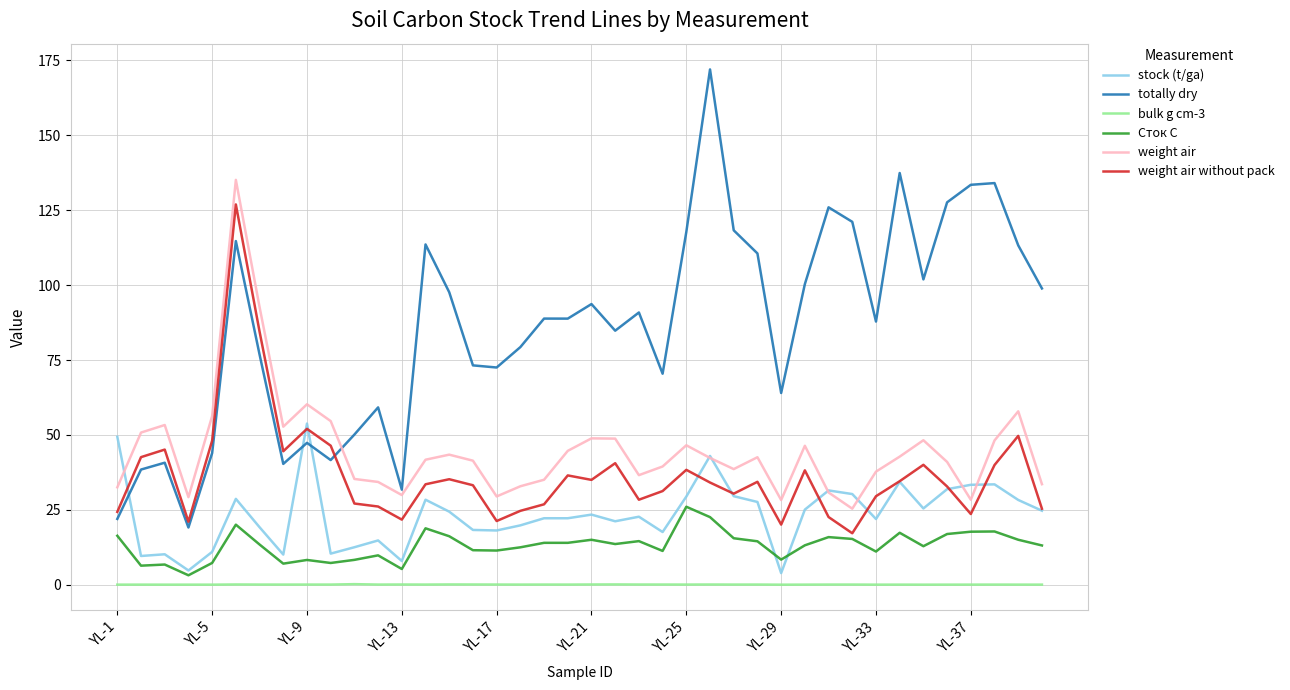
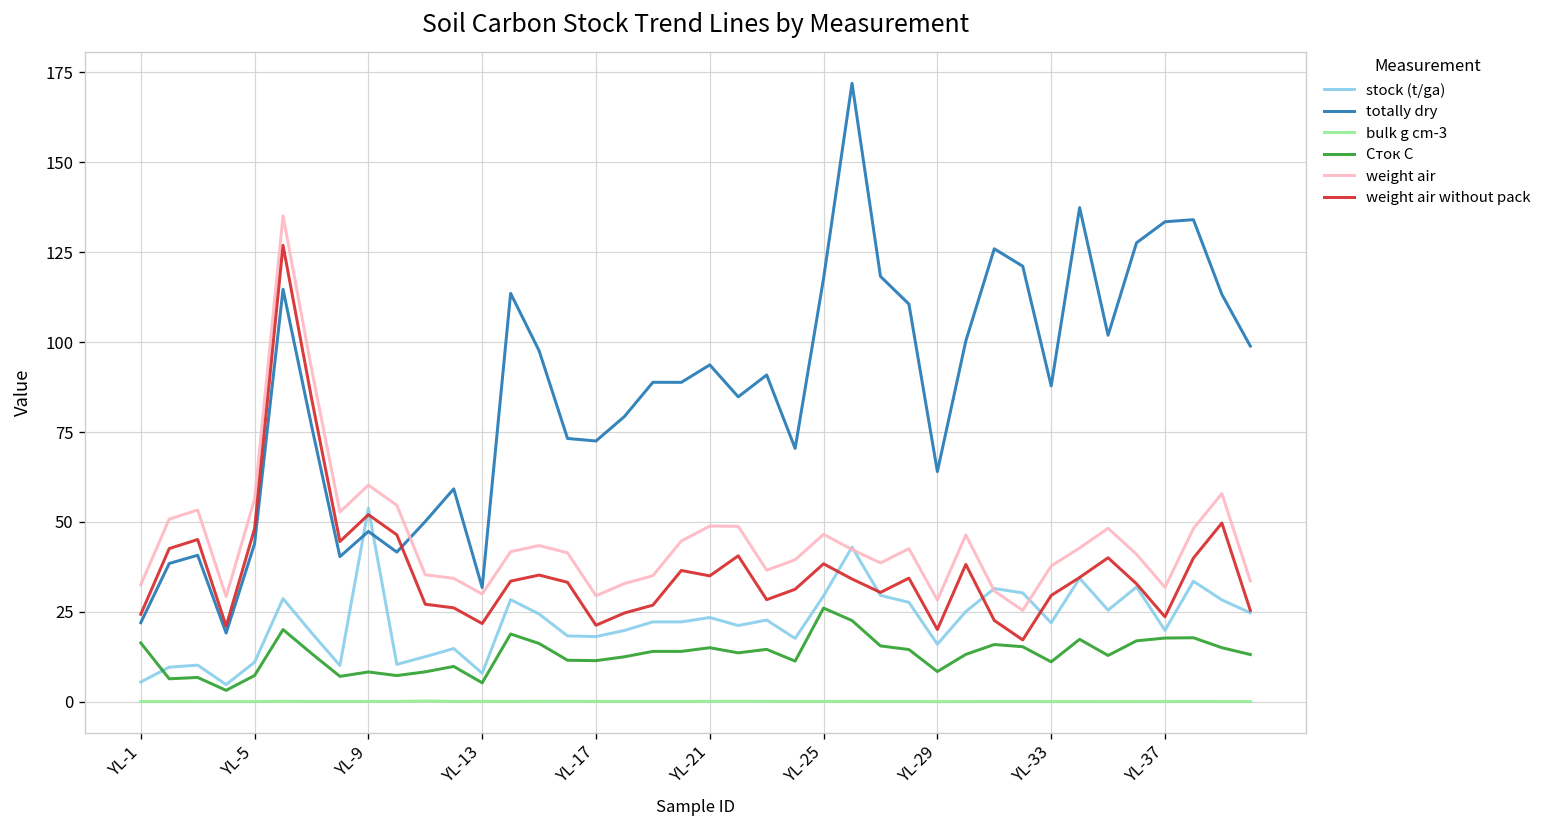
  {
    "stock (t/ga)": {
-     "YL-1": 49,
+     "YL-1": 5,
      "YL-5": 11,
      "YL-9": 54,
      "YL-13": 8,
      "YL-17": 18,
      "YL-21": 23,
      "YL-25": 29,
-     "YL-29": 4,
+     "YL-29": 16,
      "YL-33": 22,
-     "YL-37": 33
+     "YL-37": 20
    },
    "totally dry": {
      "YL-1": 22,
      "YL-5": 44,
      "YL-9": 47,
      "YL-13": 32,
      "YL-17": 73,
      "YL-21": 94,
      "YL-25": 118,
      "YL-29": 64,
      "YL-33": 88,
      "YL-37": 133
    },
    "bulk g cm-3": {
      "YL-1": 0,
      "YL-5": 0,
      "YL-9": 0,
      "YL-13": 0,
      "YL-17": 0,
      "YL-21": 0,
      "YL-25": 0,
      "YL-29": 0,
      "YL-33": 0,
      "YL-37": 0
    },
    "Сток C": {
      "YL-1": 16,
      "YL-5": 7,
      "YL-9": 8,
      "YL-13": 5,
      "YL-17": 11,
      "YL-21": 15,
      "YL-25": 26,
      "YL-29": 8,
      "YL-33": 11,
      "YL-37": 18
    },
    "weight air": {
      "YL-1": 33,
      "YL-5": 56,
      "YL-9": 60,
      "YL-13": 30,
      "YL-17": 29,
      "YL-21": 49,
      "YL-25": 47,
      "YL-29": 28,
      "YL-33": 38,
-     "YL-37": 28
+     "YL-37": 32
    },
    "weight air without pack": {
      "YL-1": 24,
      "YL-5": 48,
      "YL-9": 52,
      "YL-13": 22,
      "YL-17": 21,
      "YL-21": 35,
      "YL-25": 38,
      "YL-29": 20,
      "YL-33": 30,
      "YL-37": 24
    }
  }
